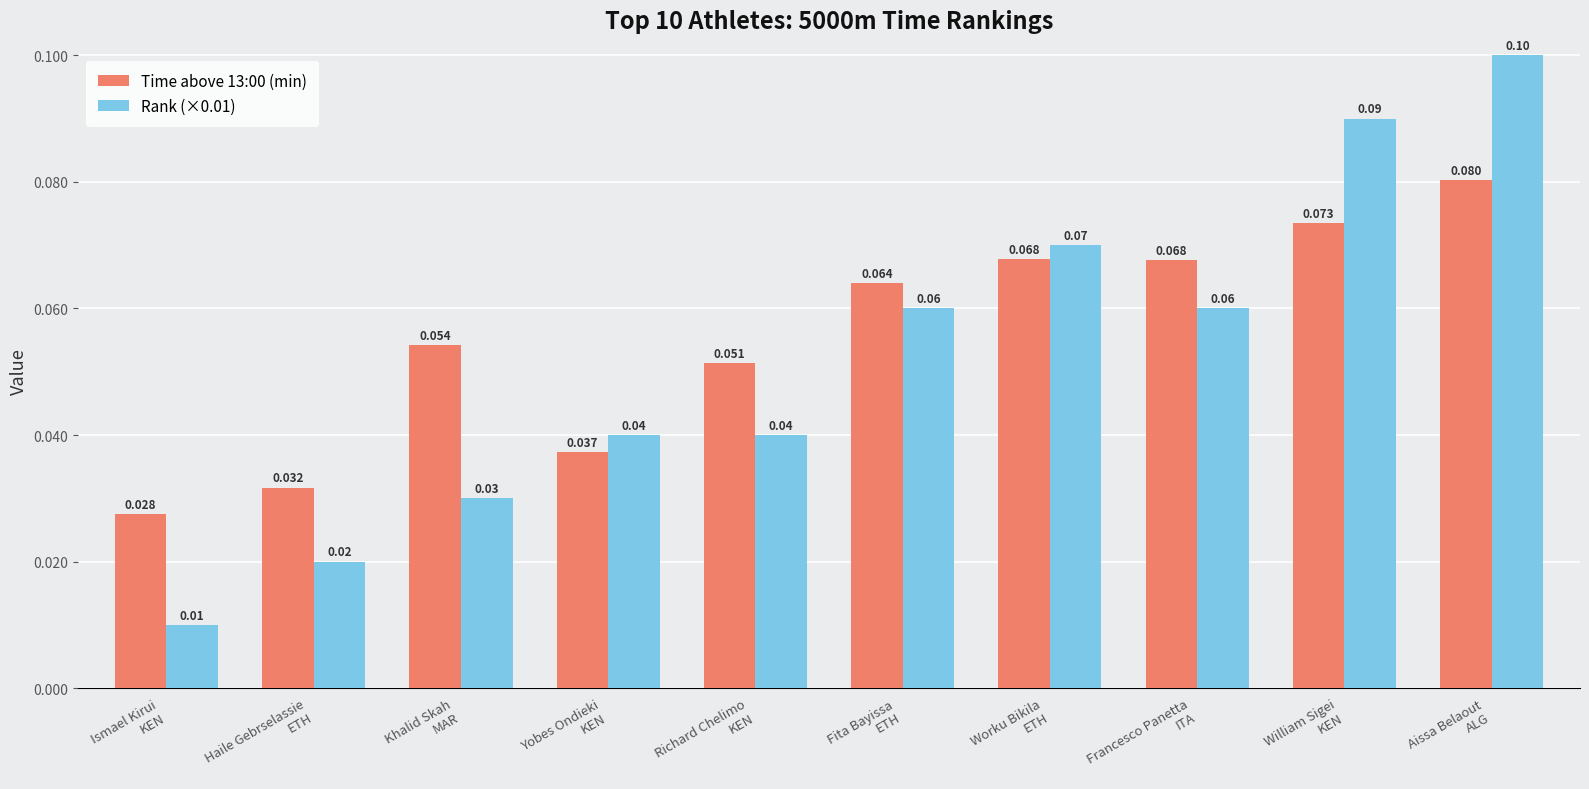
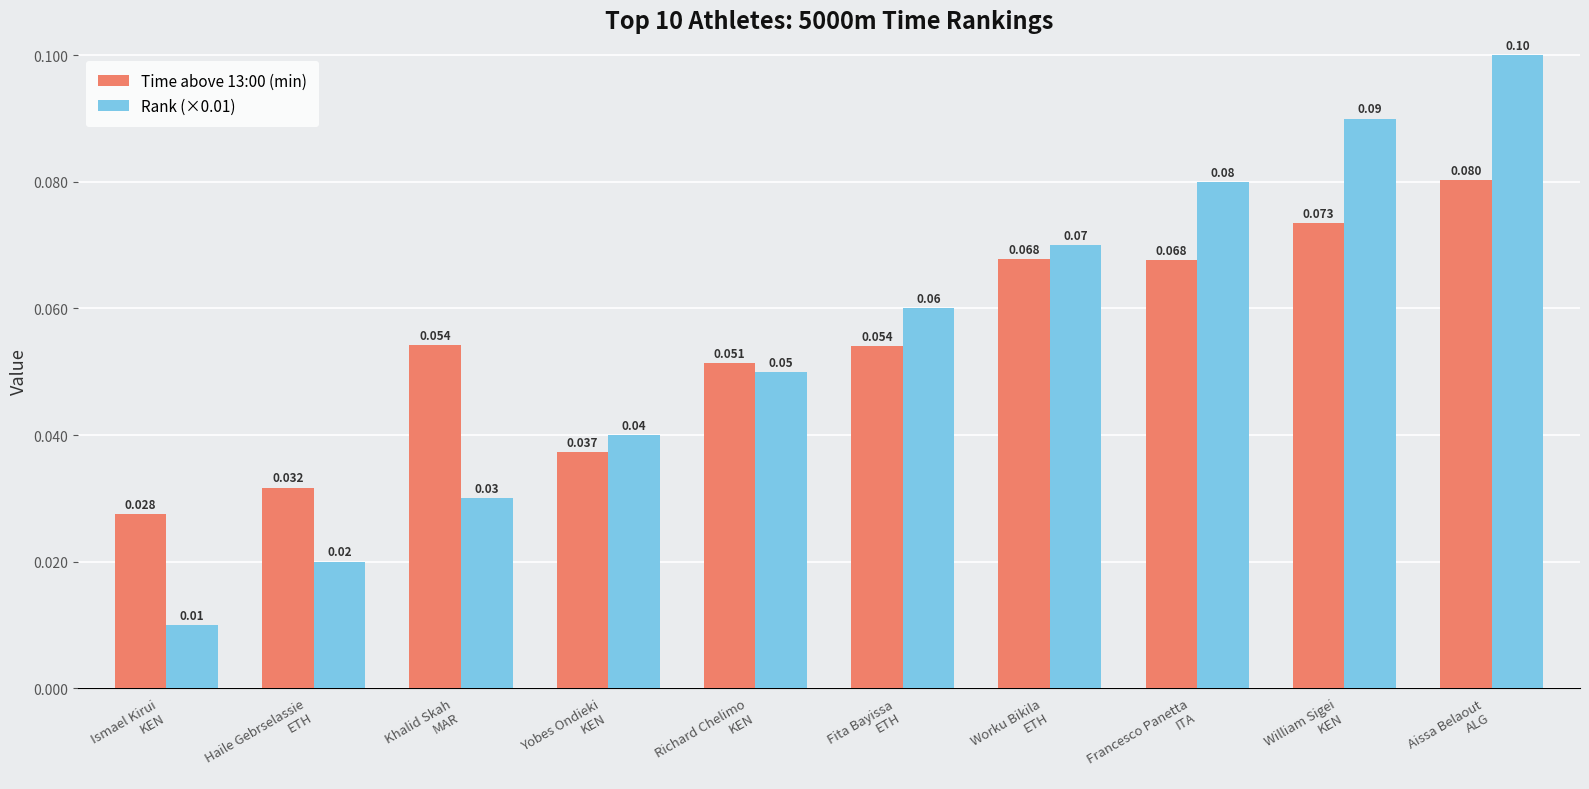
  {
    "Time above 13:00 (min)": {
      "Ismael Kirui KEN": 0.028,
      "Haile Gebrselassie ETH": 0.032,
      "Khalid Skah MAR": 0.054,
      "Yobes Ondieki KEN": 0.037,
      "Richard Chelimo KEN": 0.051,
-     "Fita Bayissa ETH": 0.064,
+     "Fita Bayissa ETH": 0.054,
      "Worku Bikila ETH": 0.068,
      "Francesco Panetta ITA": 0.068,
      "William Sigei KEN": 0.073,
      "Aissa Belaout ALG": 0.080
    },
    "Rank (×0.01)": {
      "Ismael Kirui KEN": 0.01,
      "Haile Gebrselassie ETH": 0.02,
      "Khalid Skah MAR": 0.03,
      "Yobes Ondieki KEN": 0.04,
-     "Richard Chelimo KEN": 0.04,
+     "Richard Chelimo KEN": 0.05,
      "Fita Bayissa ETH": 0.06,
      "Worku Bikila ETH": 0.07,
-     "Francesco Panetta ITA": 0.06,
+     "Francesco Panetta ITA": 0.08,
      "William Sigei KEN": 0.09,
      "Aissa Belaout ALG": 0.10
    }
  }
